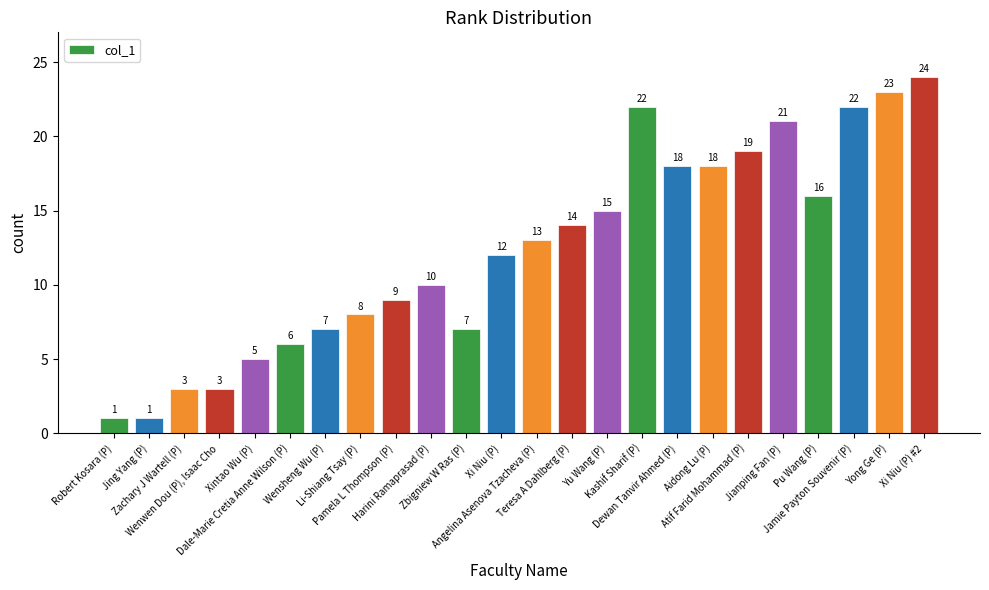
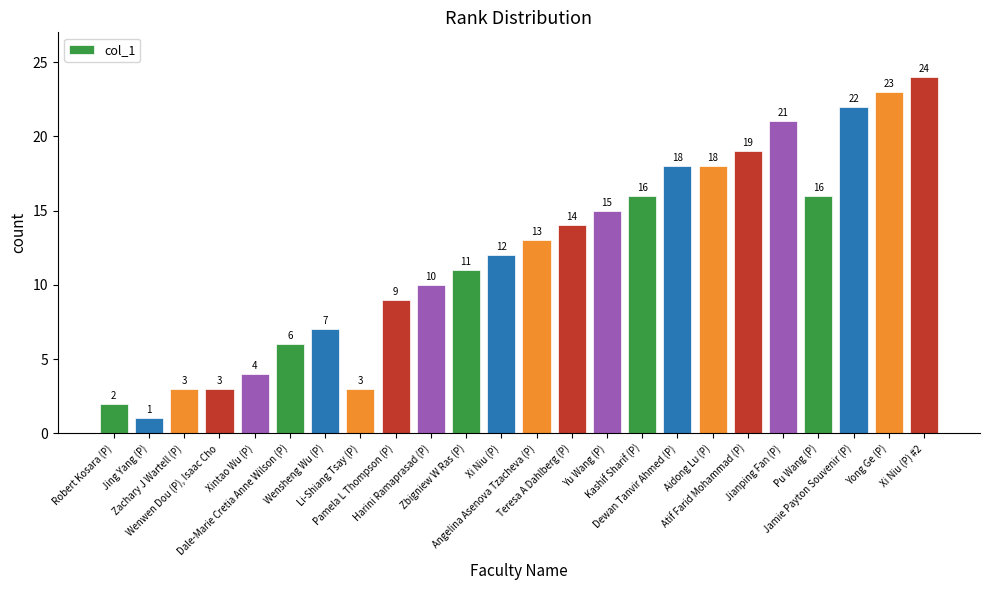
  {
-   "Robert Kosara (P)": 1,
+   "Robert Kosara (P)": 2,
    "Jing Yang (P)": 1,
    "Zachary J Wartell (P)": 3,
    "Wenwen Dou (P), Isaac Cho": 3,
-   "Xintao Wu (P)": 5,
+   "Xintao Wu (P)": 4,
    "Dale-Marie Cretia Anne Wilson (P)": 6,
    "Wensheng Wu (P)": 7,
-   "Li-Shiang Tsay (P)": 8,
+   "Li-Shiang Tsay (P)": 3,
    "Pamela L Thompson (P)": 9,
    "Harini Ramaprasad (P)": 10,
-   "Zbigniew W Ras (P)": 7,
+   "Zbigniew W Ras (P)": 11,
    "Xi Niu (P)": 12,
    "Angelina Asenova Tzacheva (P)": 13,
    "Teresa A Dahlberg (P)": 14,
    "Yu Wang (P)": 15,
-   "Kashif Sharif (P)": 22,
+   "Kashif Sharif (P)": 16,
    "Dewan Tanvir Ahmed (P)": 18,
    "Aidong Lu (P)": 18,
    "Atif Farid Mohammad (P)": 19,
    "Jianping Fan (P)": 21,
    "Pu Wang (P)": 16,
    "Jamie Payton Souvenir (P)": 22,
    "Yong Ge (P)": 23,
    "Xi Niu (P) #2": 24
  }
